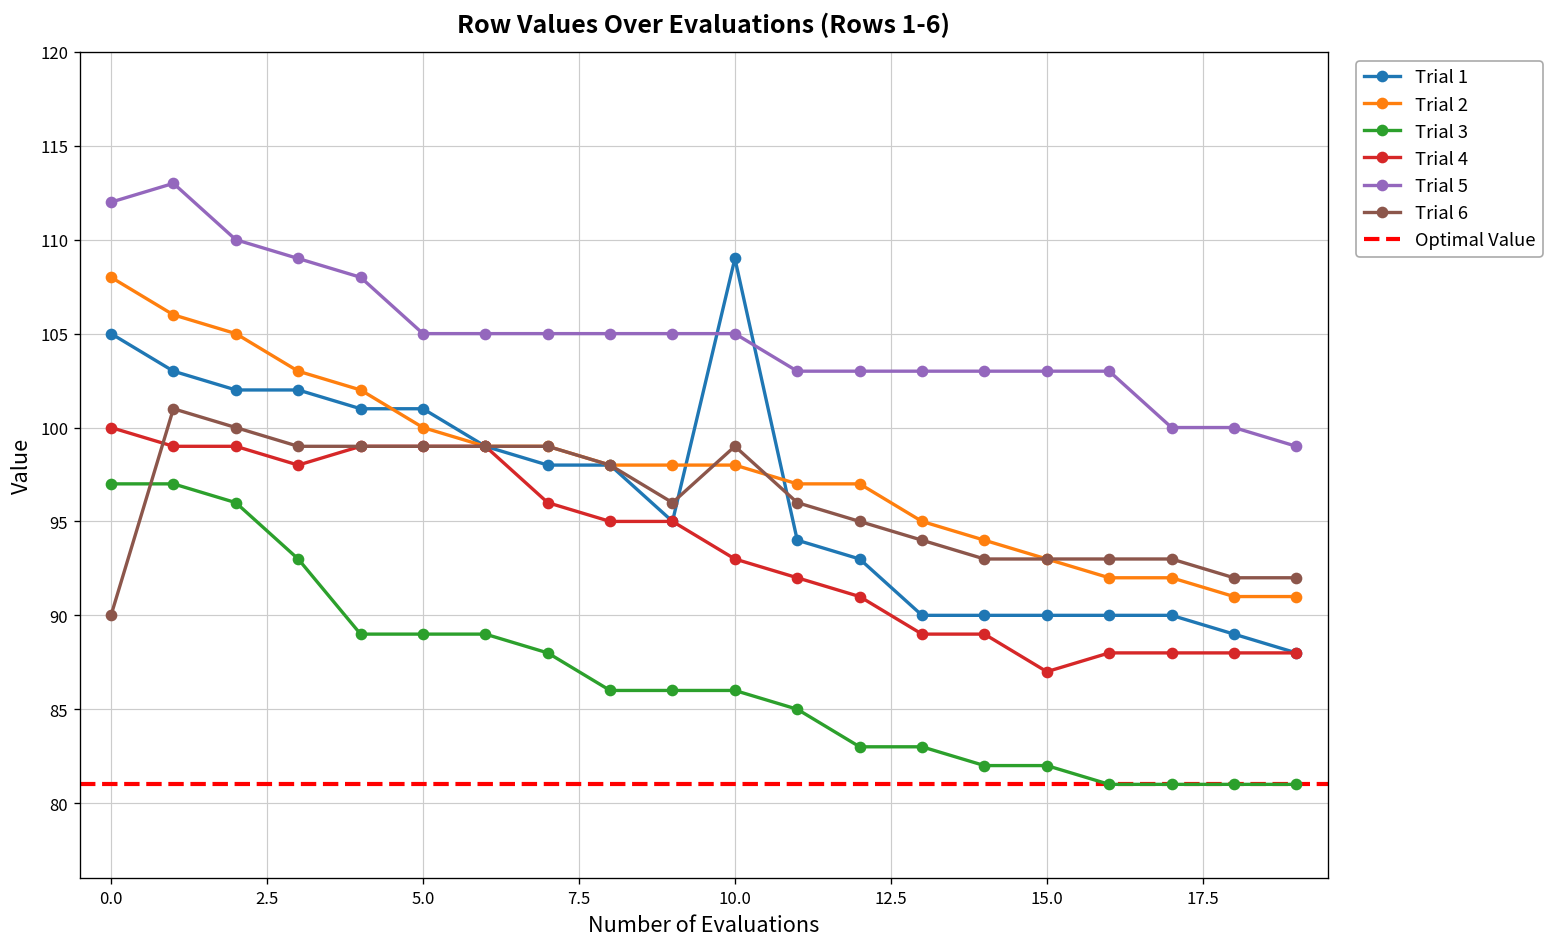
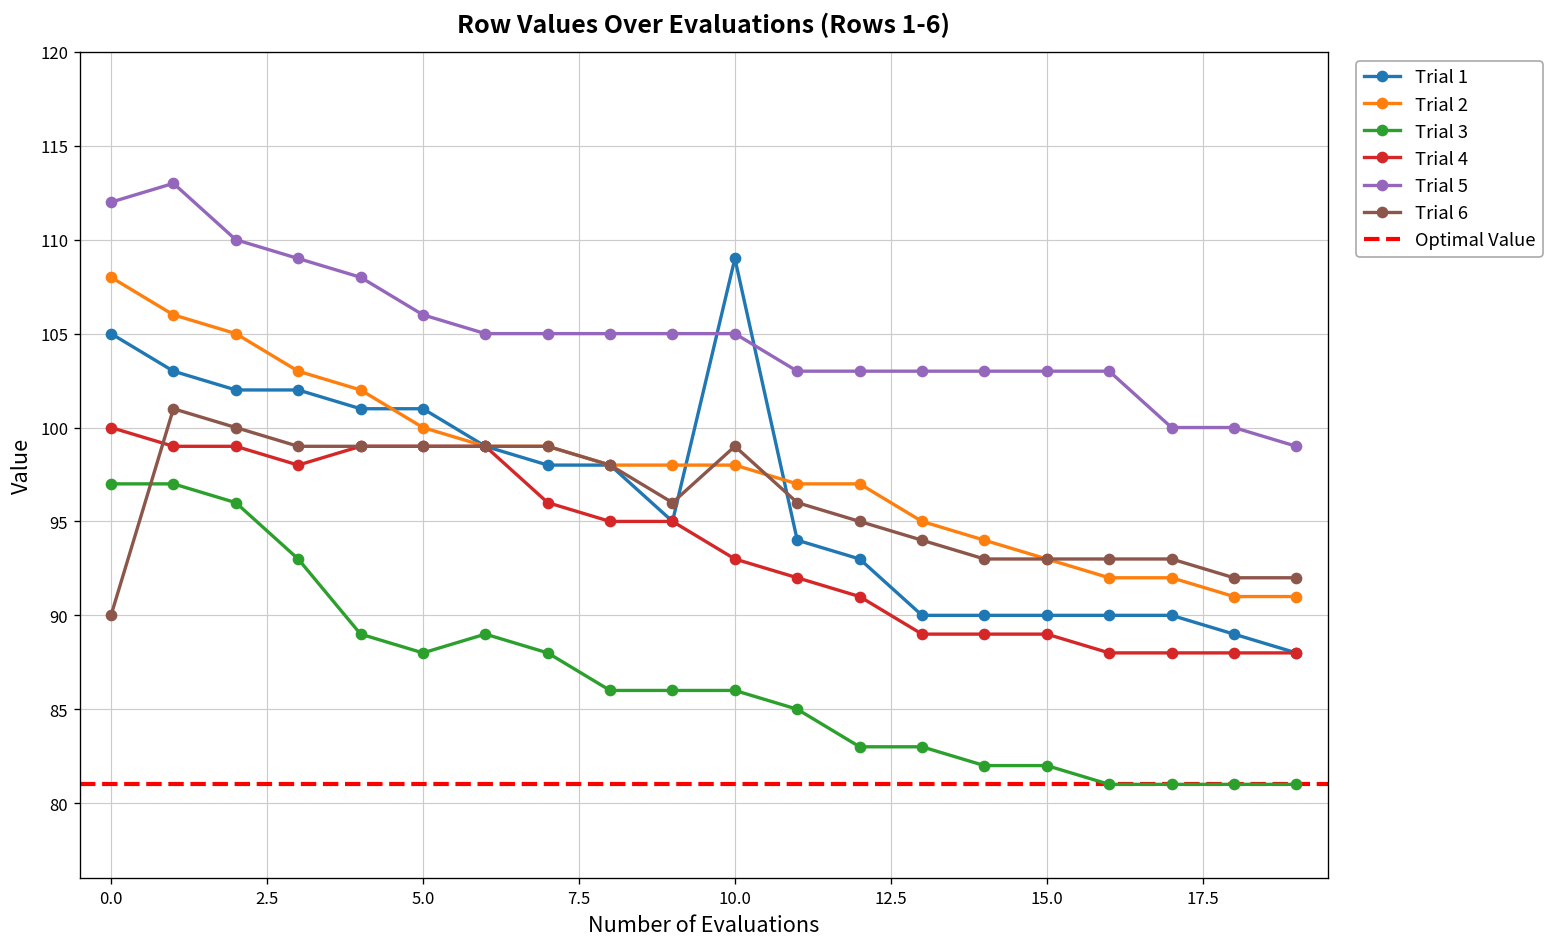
  {
    "Trial 1": {
      "0.0": 105,
      "5.0": 101,
      "10.0": 109,
      "15.0": 90
    },
    "Trial 2": {
      "0.0": 108,
      "5.0": 100,
      "10.0": 98
    },
    "Trial 3": {
      "0.0": 97,
-     "5.0": 89,
+     "5.0": 88,
      "10.0": 86,
      "15.0": 82
    },
    "Trial 4": {
      "0.0": 100,
      "10.0": 93,
-     "15.0": 87
+     "15.0": 89
    },
    "Trial 5": {
      "0.0": 112,
-     "5.0": 105,
+     "5.0": 106,
      "10.0": 105,
      "15.0": 103
    },
    "Trial 6": {
      "0.0": 90,
      "10.0": 99
    }
  }
